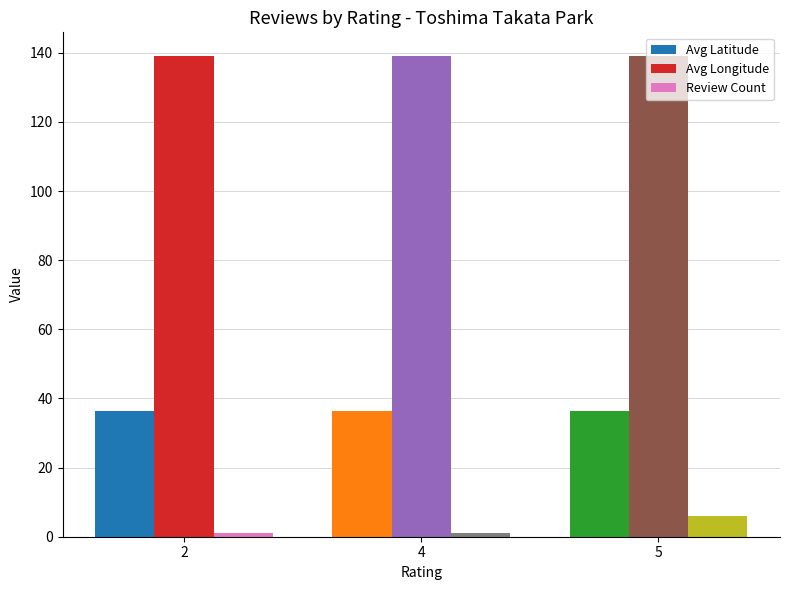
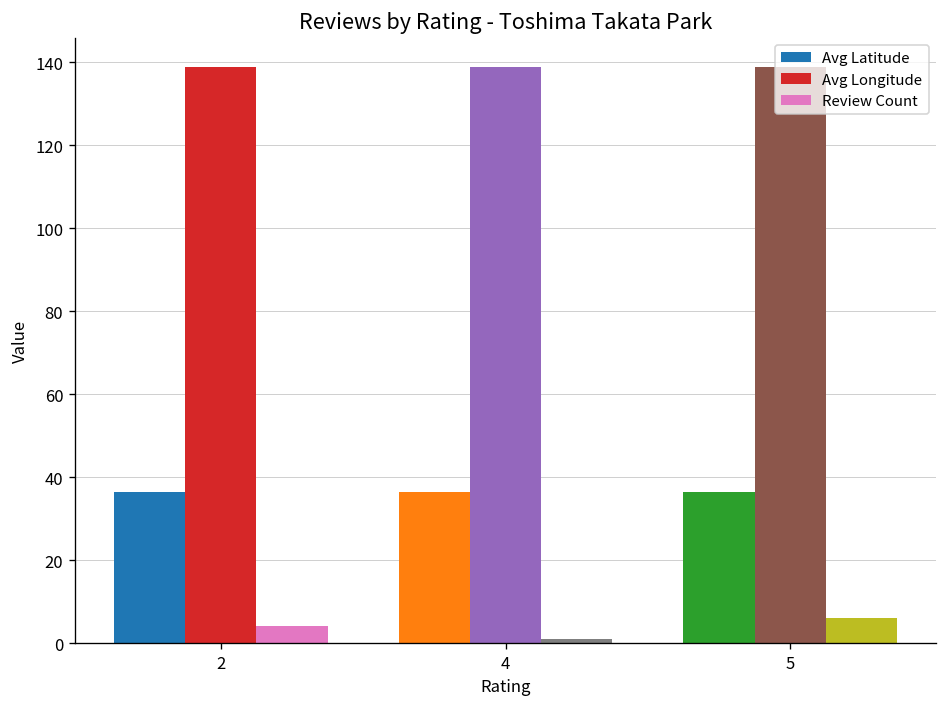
  {
    "Avg Latitude": {
      "2": 36,
      "4": 36,
      "5": 36
    },
    "Avg Longitude": {
      "2": 139,
      "4": 139
    },
    "Review Count": {
-     "2": 1,
+     "2": 4,
      "4": 1,
      "5": 6
    }
  }
